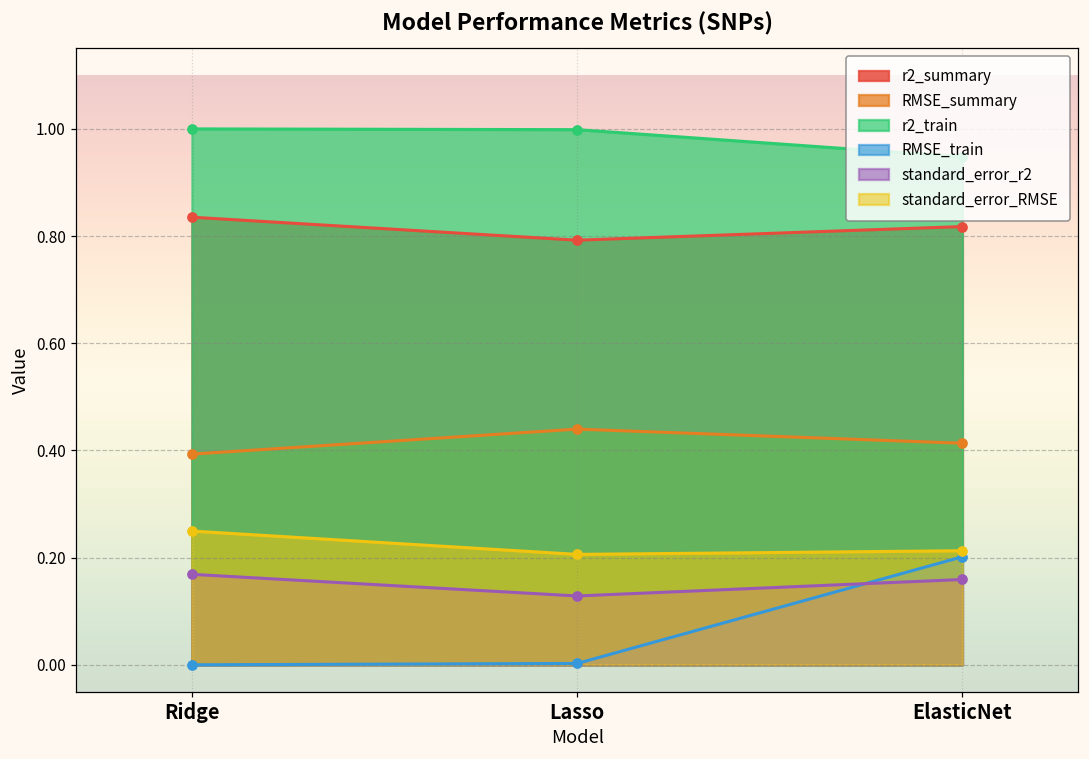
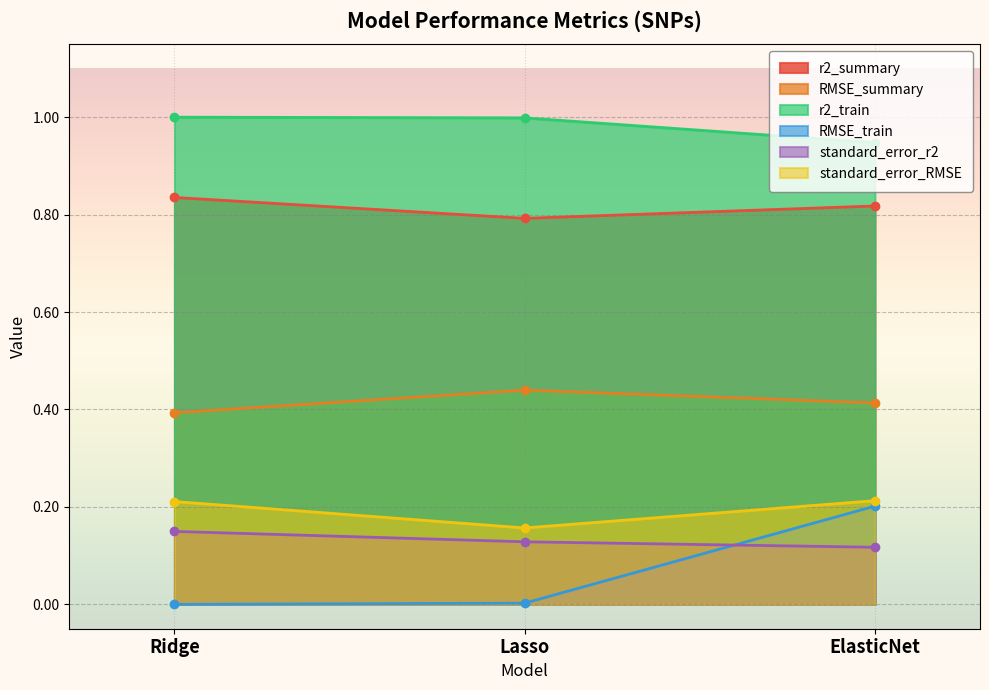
  {
    "r2_train": {
      "Ridge": 1.00,
      "Lasso": 1.00
    },
    "RMSE_train": {
      "Ridge": 0.00,
      "Lasso": 0.00,
      "ElasticNet": 0.20
    },
    "standard_error_r2": {
-     "Ridge": 0.17,
+     "Ridge": 0.15,
      "Lasso": 0.13,
-     "ElasticNet": 0.16
+     "ElasticNet": 0.12
    },
    "standard_error_RMSE": {
-     "Ridge": 0.25,
-     "Lasso": 0.21,
+     "Ridge": 0.21,
+     "Lasso": 0.16,
      "ElasticNet": 0.21
    }
  }
